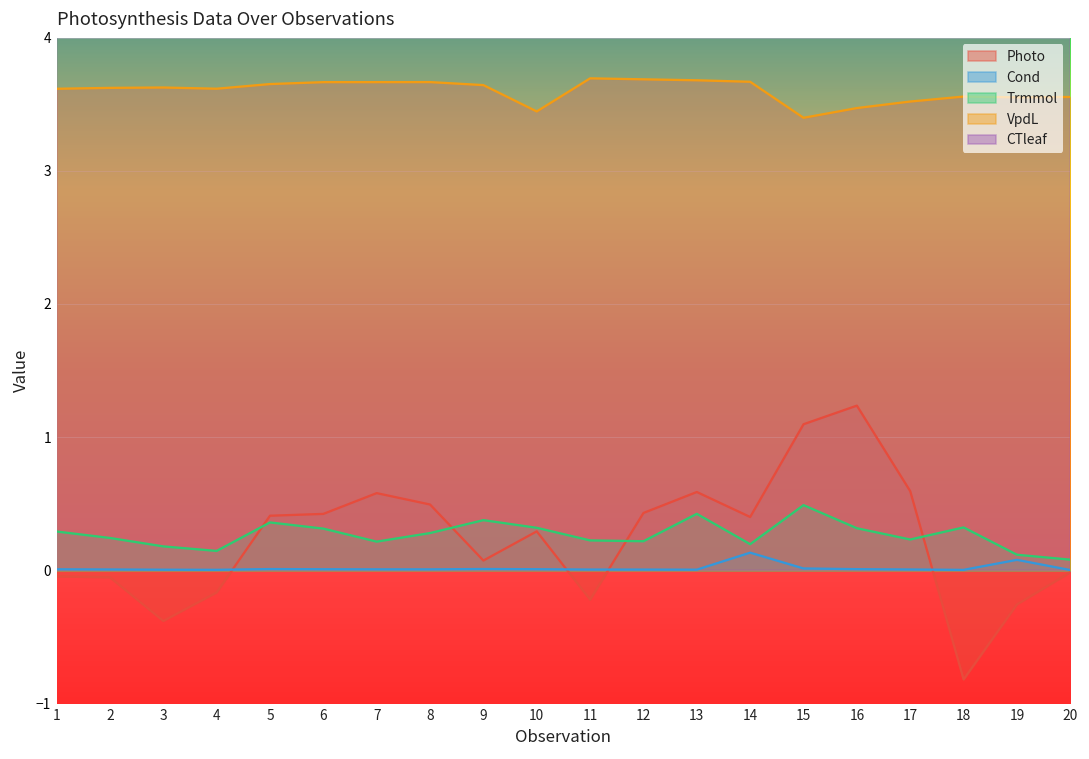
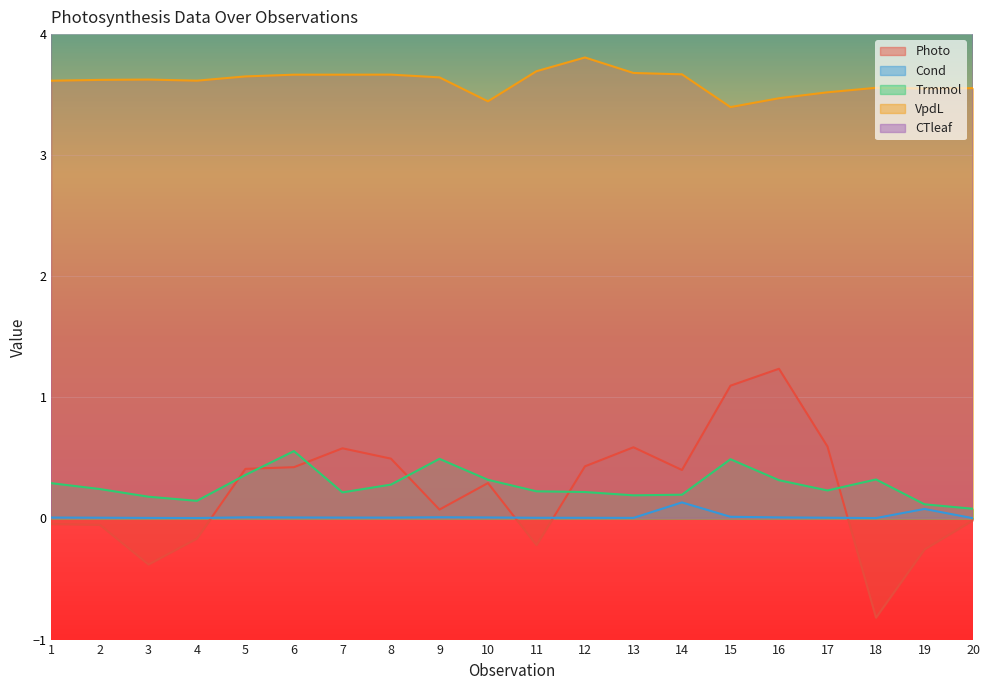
  {
    "Cond": {
      "5": 0.01,
      "6": 0.01,
      "7": 0.01,
      "8": 0.01,
      "9": 0.01,
      "10": 0.01,
      "12": 0.01,
      "13": 0.01,
      "14": 0.13,
      "15": 0.01,
      "16": 0.01,
      "17": 0.01,
      "19": 0.08
    },
    "Trmmol": {
      "1": 0.29,
      "2": 0.24,
      "3": 0.18,
      "4": 0.15,
      "5": 0.36,
-     "6": 0.31,
+     "6": 0.56,
      "7": 0.22,
      "8": 0.28,
-     "9": 0.38,
+     "9": 0.49,
      "10": 0.32,
      "11": 0.22,
      "12": 0.22,
-     "13": 0.42,
+     "13": 0.19,
      "14": 0.20,
      "15": 0.49,
      "16": 0.32,
      "17": 0.23,
      "18": 0.32,
      "19": 0.12,
      "20": 0.08
    },
    "VpdL": {
      "1": 3.62,
      "2": 3.62,
      "3": 3.62,
      "4": 3.62,
      "5": 3.65,
      "6": 3.66,
      "7": 3.67,
      "8": 3.67,
      "9": 3.64,
      "10": 3.44,
      "11": 3.69,
-     "12": 3.69,
+     "12": 3.81,
      "13": 3.68,
      "14": 3.67,
      "15": 3.40,
      "16": 3.47,
      "17": 3.52,
      "20": 3.55
    }
  }
